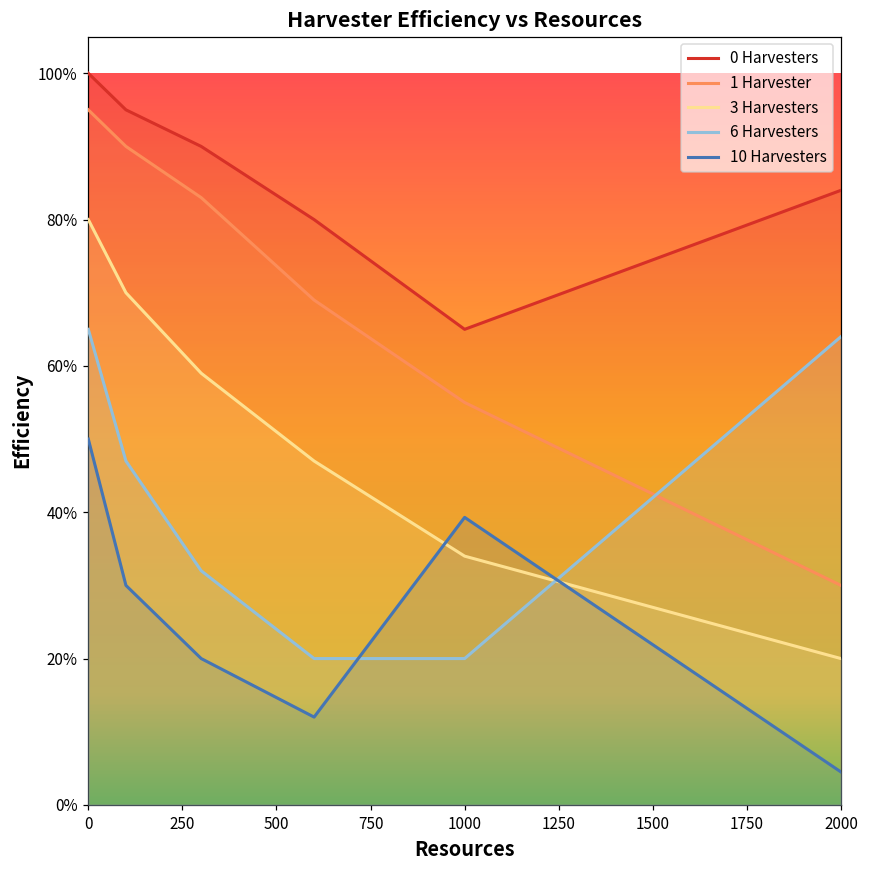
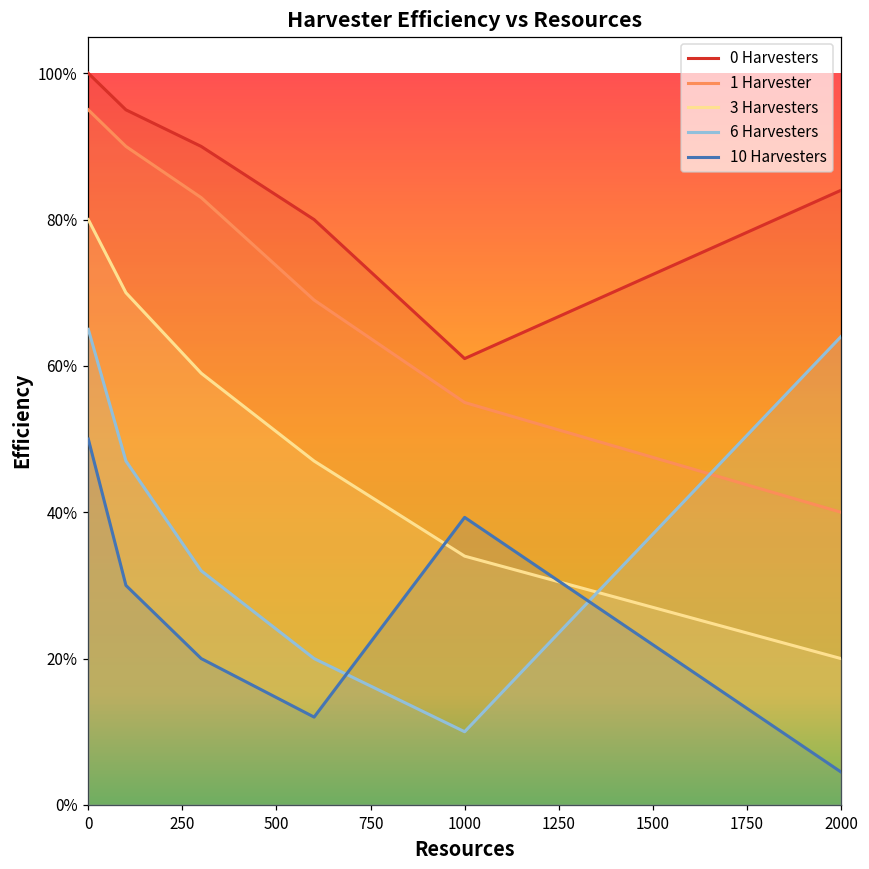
  {
    "0 Harvesters": {
      "0": "100%",
-     "1000": "65%",
+     "1000": "61%",
      "2000": "84%"
    },
    "1 Harvester": {
      "0": "95%",
      "1000": "55%",
-     "2000": "30%"
+     "2000": "40%"
    },
    "3 Harvesters": {
      "0": "80%",
      "1000": "34%",
      "2000": "20%"
    },
    "6 Harvesters": {
      "0": "65%",
-     "1000": "20%",
+     "1000": "10%",
      "2000": "64%"
    },
    "10 Harvesters": {
      "0": "50%",
      "1000": "39%",
      "2000": "5%"
    }
  }
